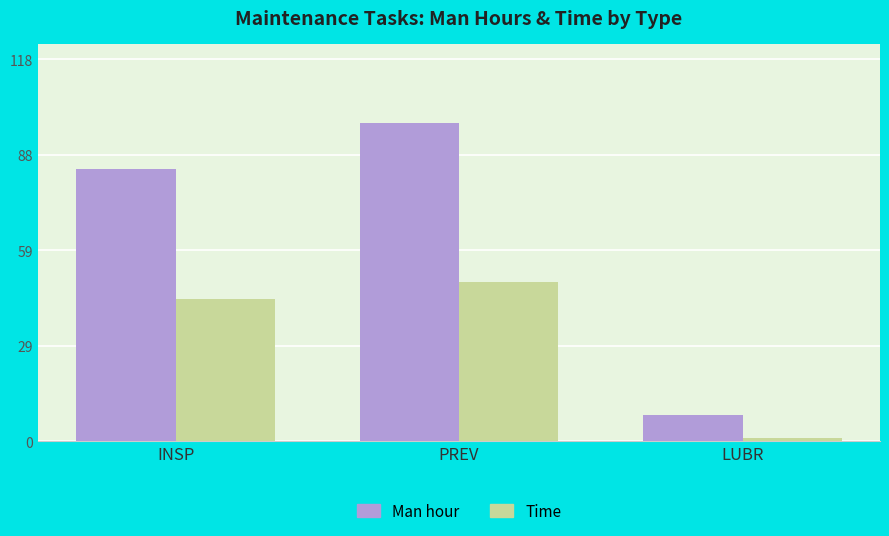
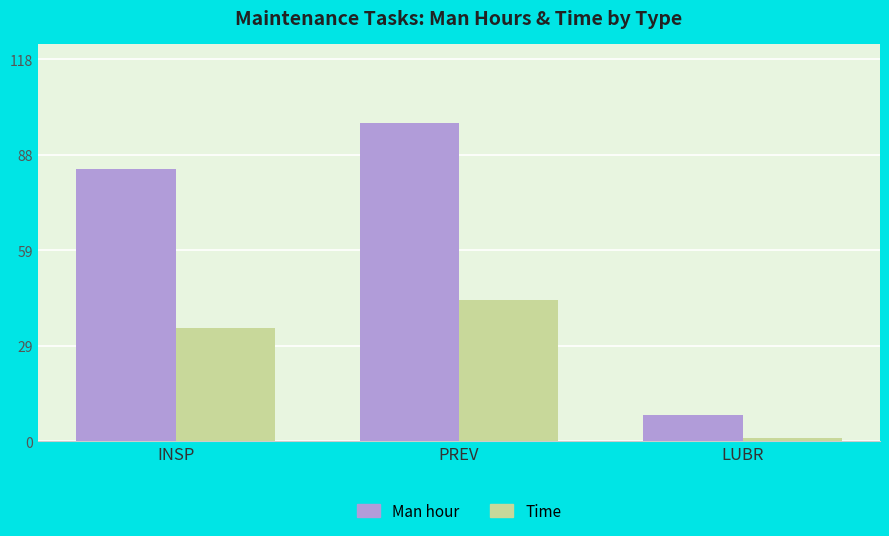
  {
    "Man hour": {
      "INSP": 84,
      "PREV": 98,
      "LUBR": 8
    },
    "Time": {
-     "INSP": 44,
-     "PREV": 49,
+     "INSP": 35,
+     "PREV": 44,
      "LUBR": 1
    }
  }
